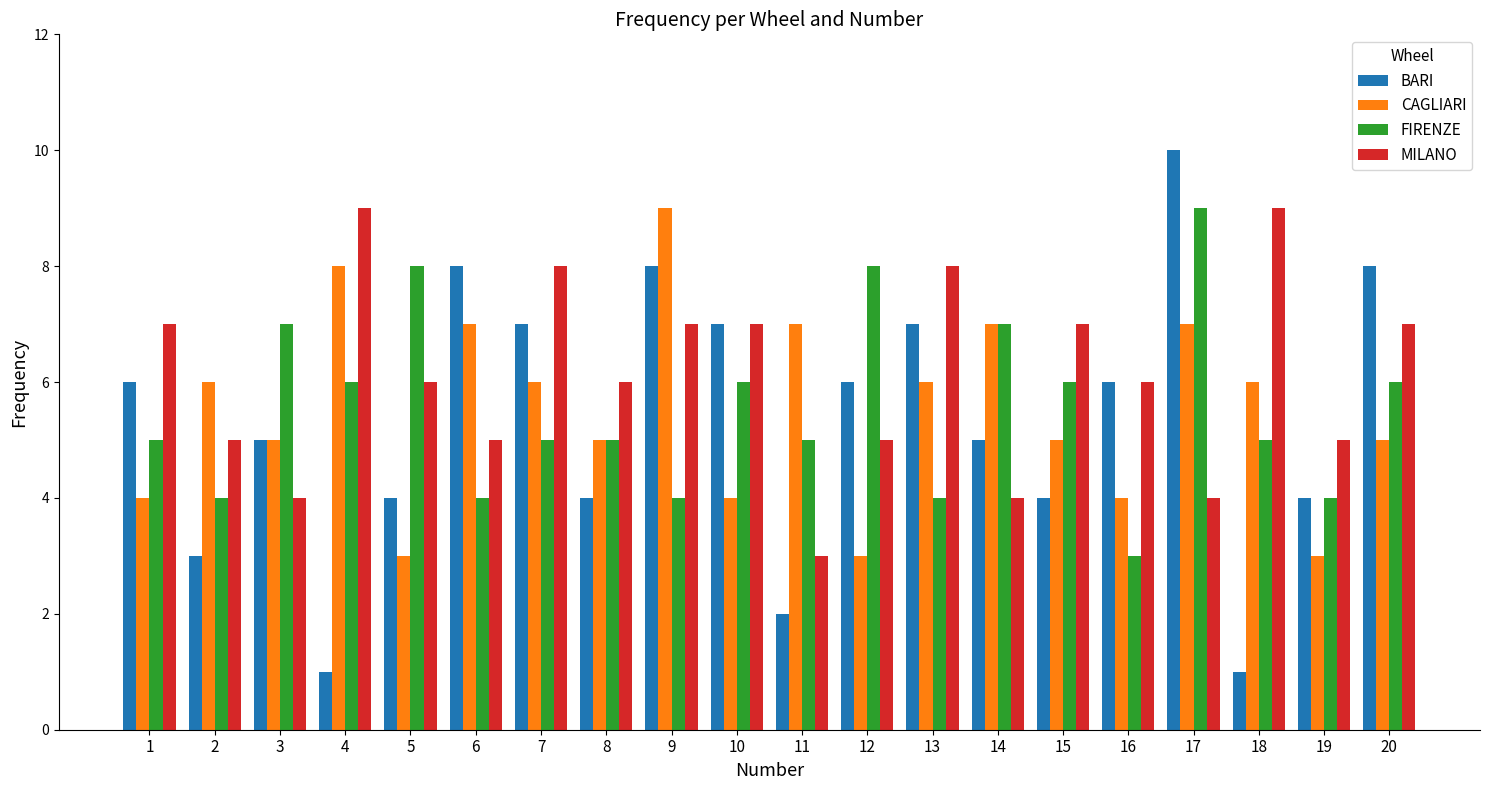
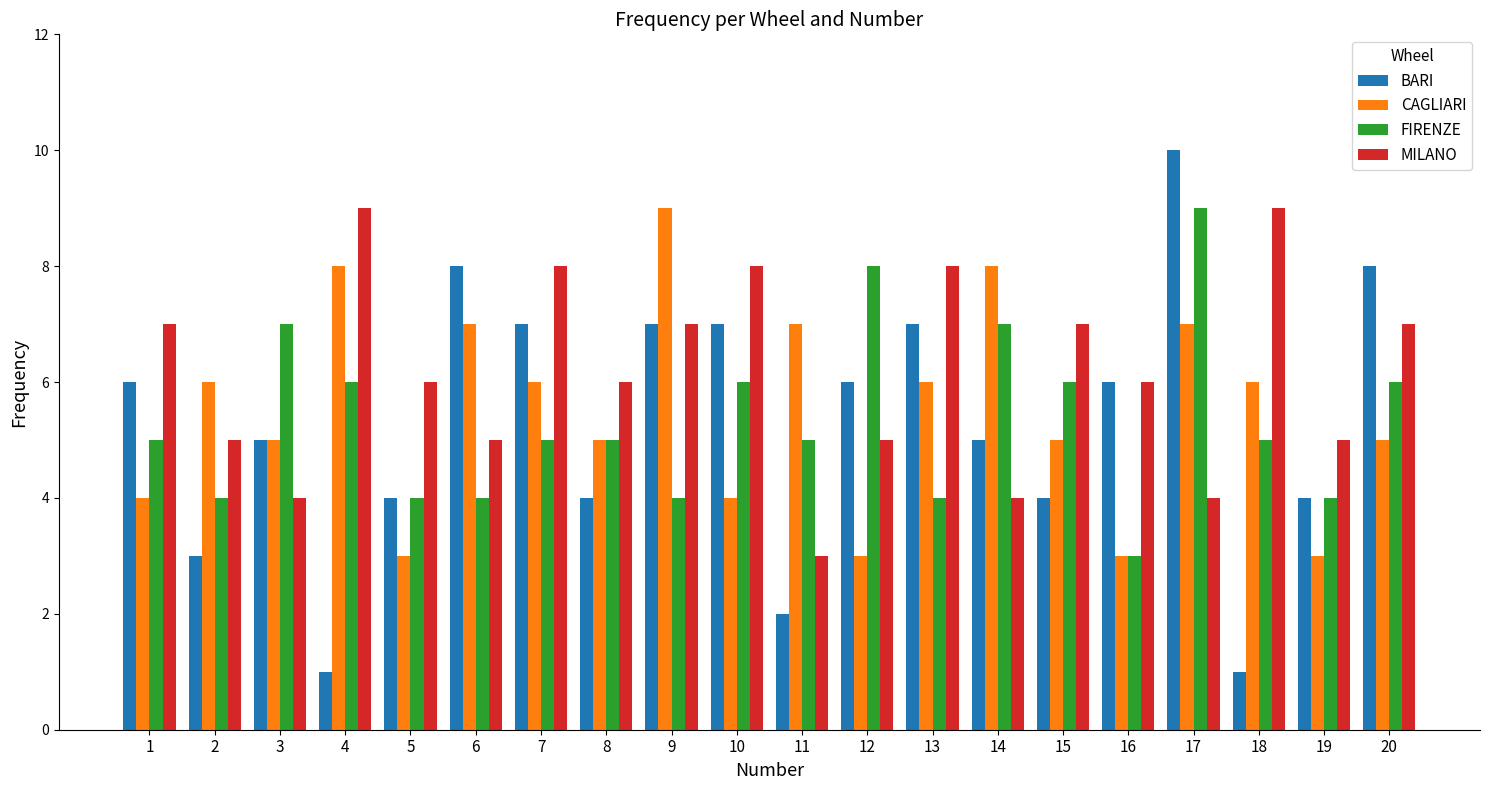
  {
    "BARI": {
      "1": 6,
      "2": 3,
      "3": 5,
      "4": 1,
      "5": 4,
      "6": 8,
      "7": 7,
      "8": 4,
-     "9": 8,
+     "9": 7,
      "10": 7,
      "11": 2,
      "12": 6,
      "13": 7,
      "14": 5,
      "15": 4,
      "16": 6,
      "17": 10,
      "18": 1,
      "19": 4,
      "20": 8
    },
    "CAGLIARI": {
      "1": 4,
      "2": 6,
      "3": 5,
      "4": 8,
      "5": 3,
      "6": 7,
      "7": 6,
      "8": 5,
      "9": 9,
      "10": 4,
      "11": 7,
      "12": 3,
      "13": 6,
-     "14": 7,
+     "14": 8,
      "15": 5,
-     "16": 4,
+     "16": 3,
      "17": 7,
      "18": 6,
      "19": 3,
      "20": 5
    },
    "FIRENZE": {
      "1": 5,
      "2": 4,
      "3": 7,
      "4": 6,
-     "5": 8,
+     "5": 4,
      "6": 4,
      "7": 5,
      "8": 5,
      "9": 4,
      "10": 6,
      "11": 5,
      "12": 8,
      "13": 4,
      "14": 7,
      "15": 6,
      "16": 3,
      "17": 9,
      "18": 5,
      "19": 4,
      "20": 6
    },
    "MILANO": {
      "1": 7,
      "2": 5,
      "3": 4,
      "4": 9,
      "5": 6,
      "6": 5,
      "7": 8,
      "8": 6,
      "9": 7,
-     "10": 7,
+     "10": 8,
      "11": 3,
      "12": 5,
      "13": 8,
      "14": 4,
      "15": 7,
      "16": 6,
      "17": 4,
      "18": 9,
      "19": 5,
      "20": 7
    }
  }
